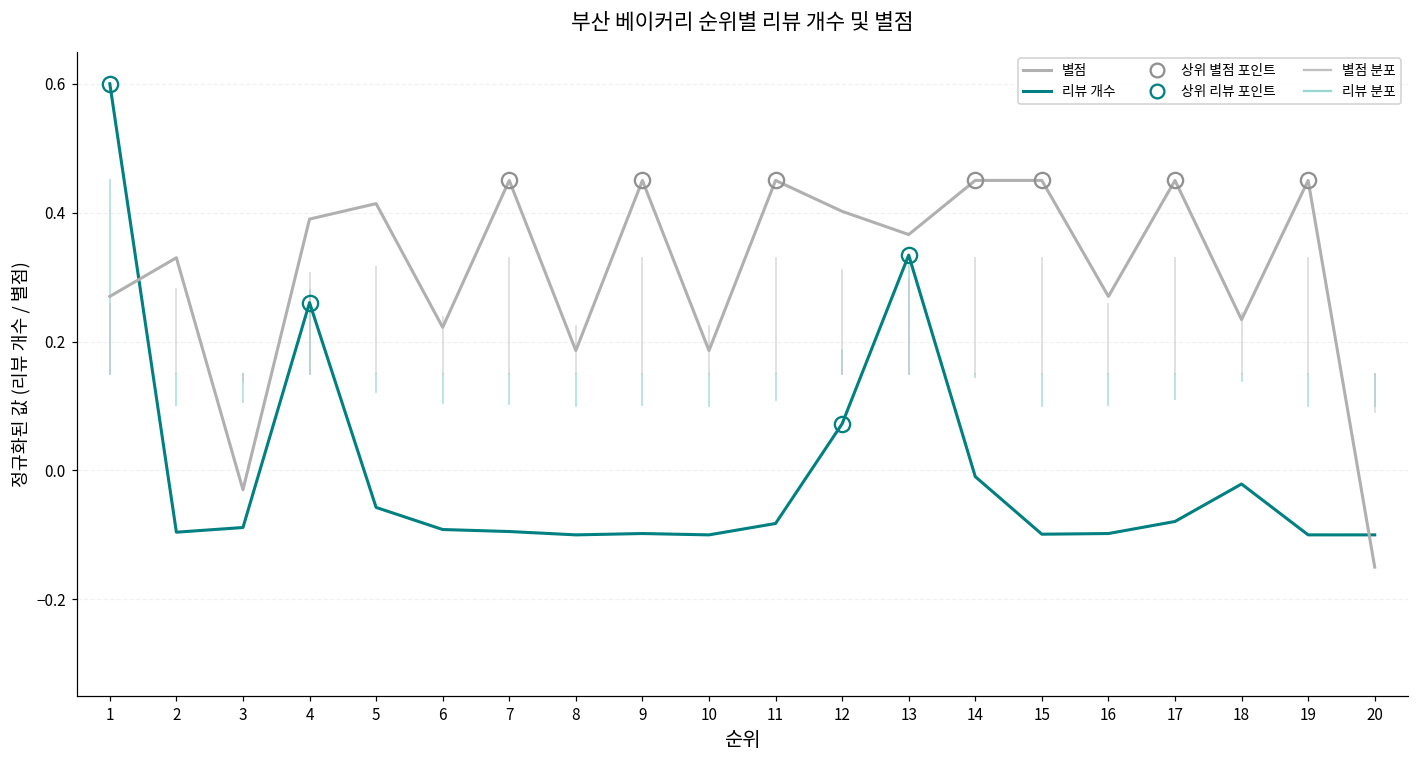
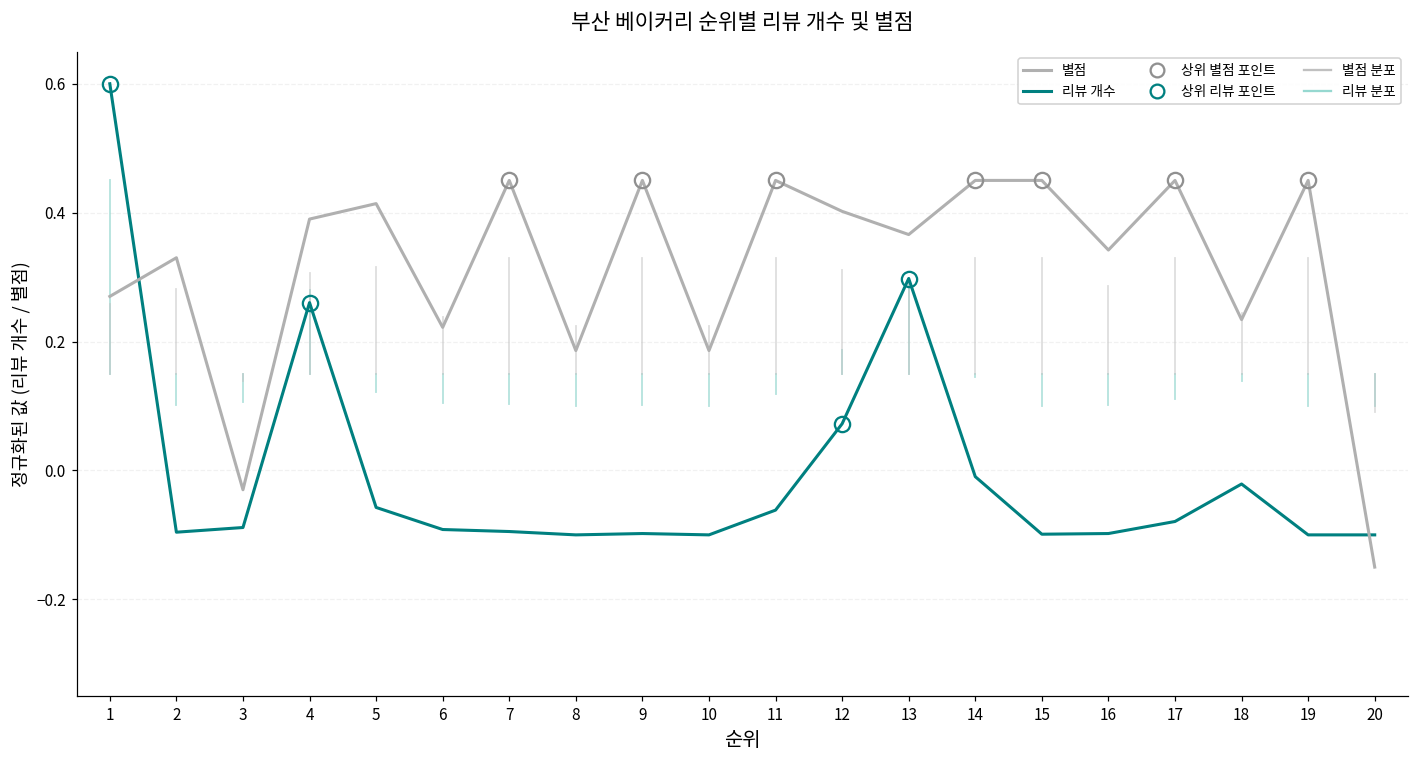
  {
    "리뷰 개수": {
      "2": -0.10,
      "3": -0.09,
      "5": -0.06,
      "6": -0.09,
      "7": -0.09,
      "8": -0.10,
      "9": -0.10,
      "10": -0.10,
-     "11": -0.08,
-     "13": 0.33,
+     "11": -0.06,
+     "13": 0.30,
      "14": -0.01,
      "15": -0.10,
      "16": -0.10,
      "17": -0.08,
      "18": -0.02,
      "19": -0.10,
      "20": -0.10
    },
    "별점": {
      "1": 0.27,
      "2": 0.33,
      "3": -0.03,
      "4": 0.39,
      "5": 0.41,
      "6": 0.22,
      "8": 0.19,
      "10": 0.19,
      "12": 0.40,
      "13": 0.37,
-     "16": 0.27,
+     "16": 0.34,
      "18": 0.23,
      "20": -0.15
    }
  }
